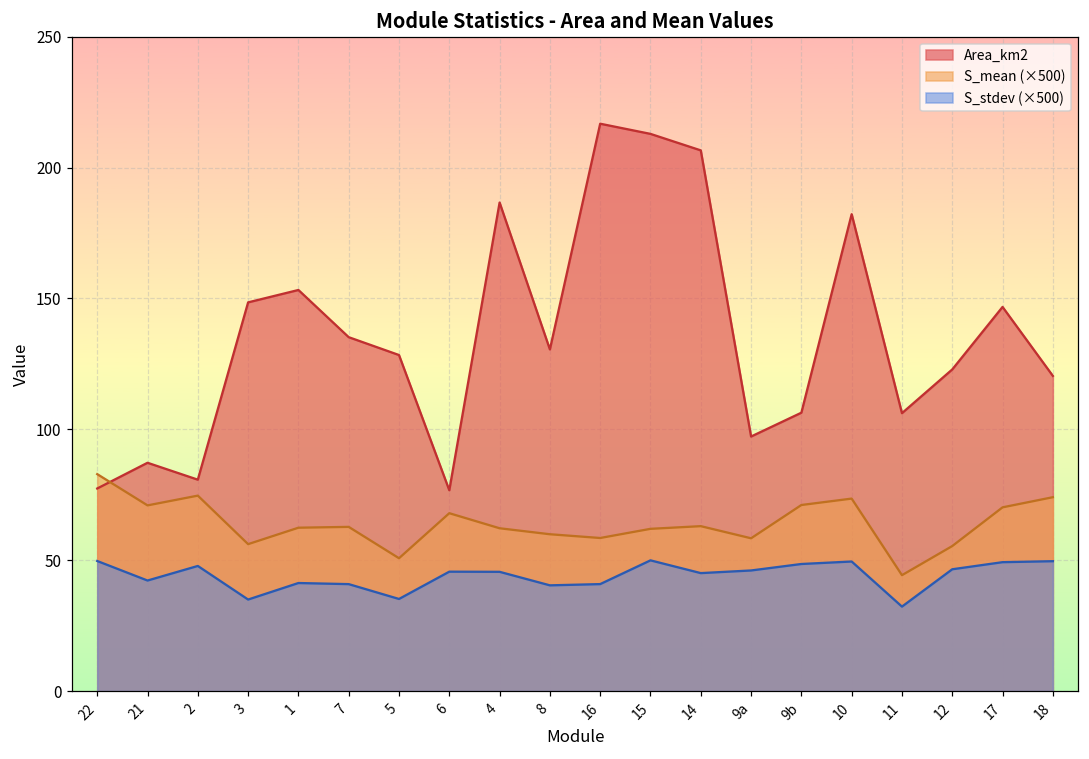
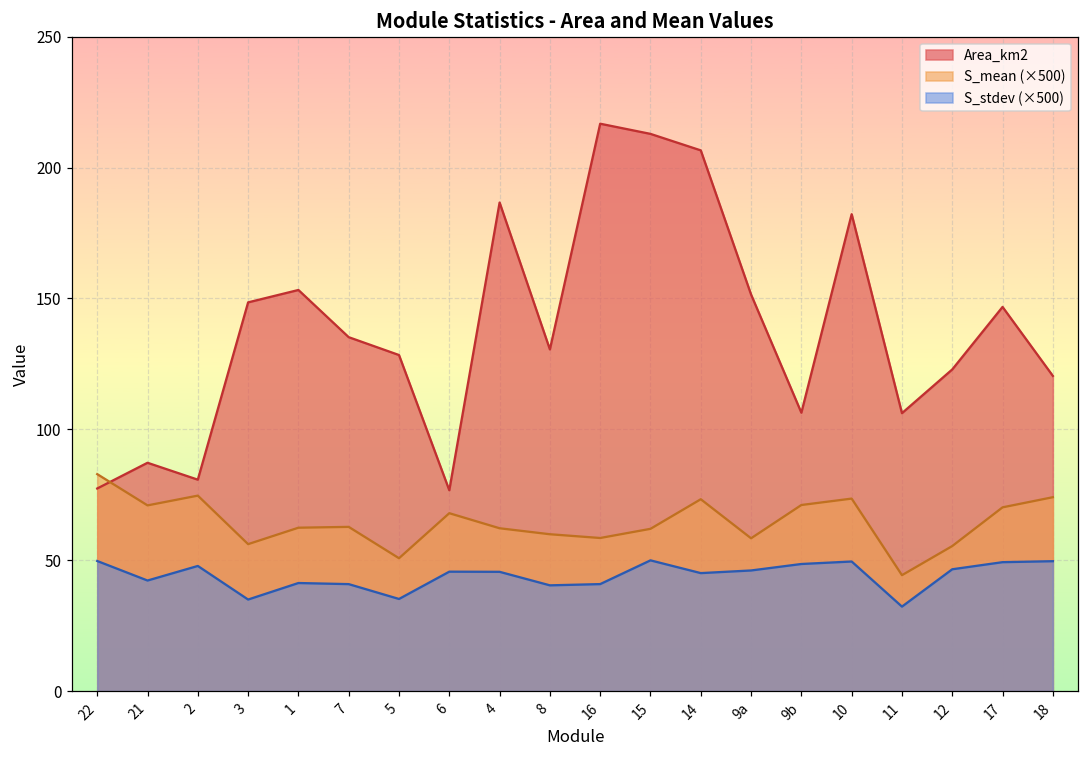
  {
    "Area_km2": {
      "22": 77,
      "21": 87,
      "2": 81,
      "3": 148,
      "1": 153,
      "7": 135,
      "5": 128,
      "6": 77,
      "4": 187,
      "8": 131,
      "16": 217,
      "15": 213,
      "14": 207,
-     "9a": 97,
+     "9a": 151,
      "9b": 106,
      "10": 182,
      "11": 106,
      "12": 123,
      "17": 147,
      "18": 120
    },
    "S_mean (×500)": {
      "22": 83,
      "21": 71,
      "2": 75,
      "3": 56,
      "1": 62,
      "7": 63,
      "5": 51,
      "6": 68,
      "4": 62,
      "8": 60,
      "16": 58,
      "15": 62,
-     "14": 63,
+     "14": 73,
      "9a": 58,
      "9b": 71,
      "10": 74,
      "11": 44,
      "12": 55,
      "17": 70,
      "18": 74
    },
    "S_stdev (×500)": {
      "22": 50,
      "21": 42,
      "2": 48,
      "3": 35,
      "1": 41,
      "7": 41,
      "5": 35,
      "6": 46,
      "4": 46,
      "8": 40,
      "16": 41,
      "15": 50,
      "14": 45,
      "9a": 46,
      "9b": 49,
      "10": 50,
      "11": 32,
      "12": 47,
      "17": 49,
      "18": 50
    }
  }
